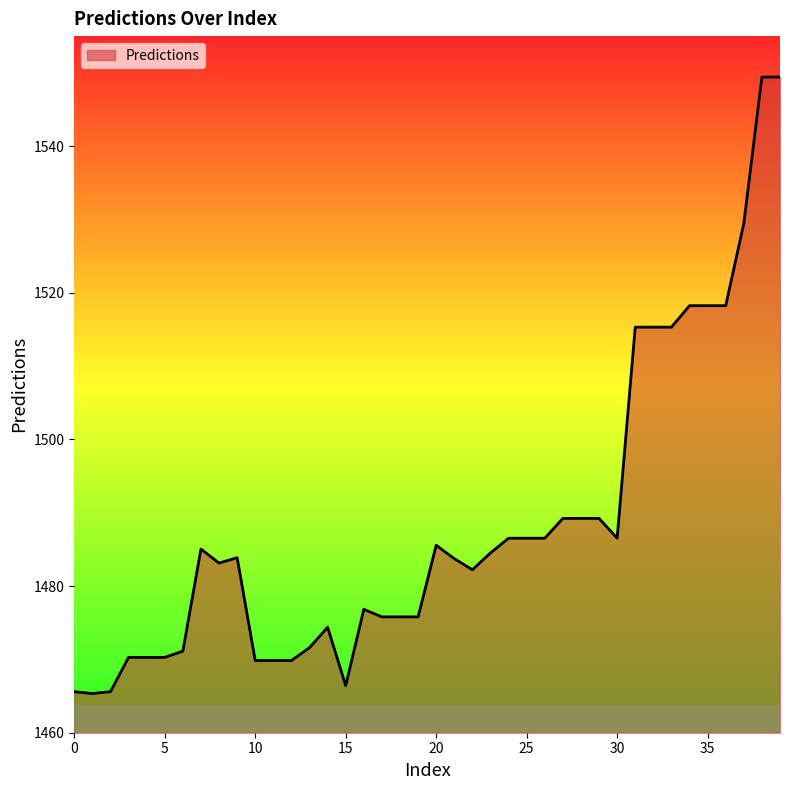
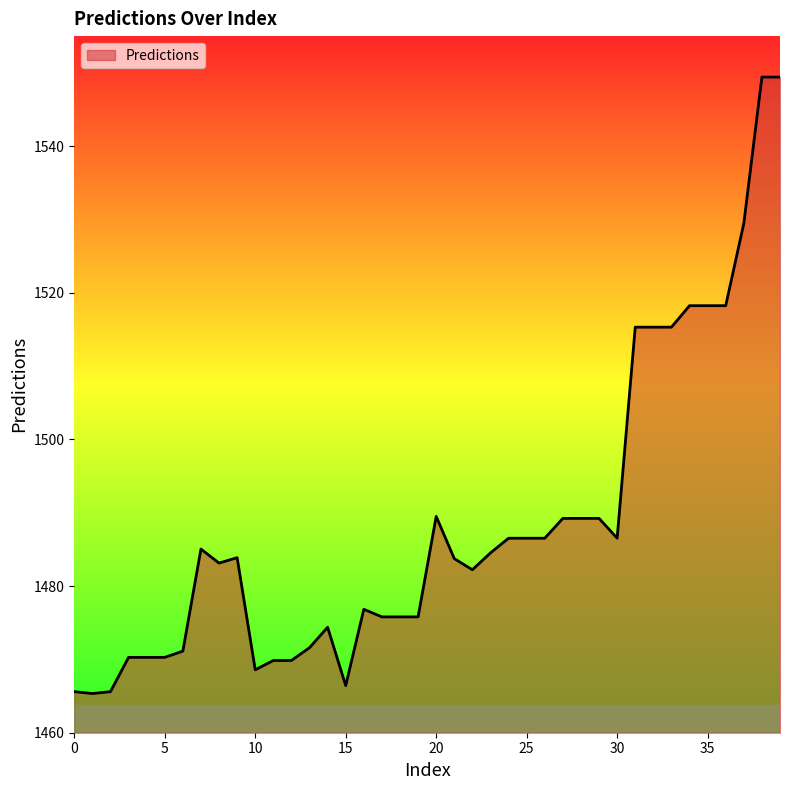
  {
    "0": 1466,
    "5": 1470,
-   "10": 1470,
+   "10": 1469,
    "15": 1466,
-   "20": 1486,
+   "20": 1490,
    "25": 1487,
    "30": 1487,
    "35": 1518
  }
